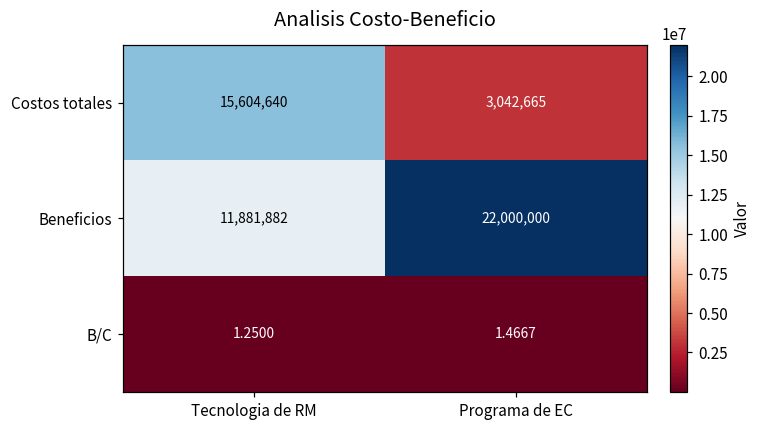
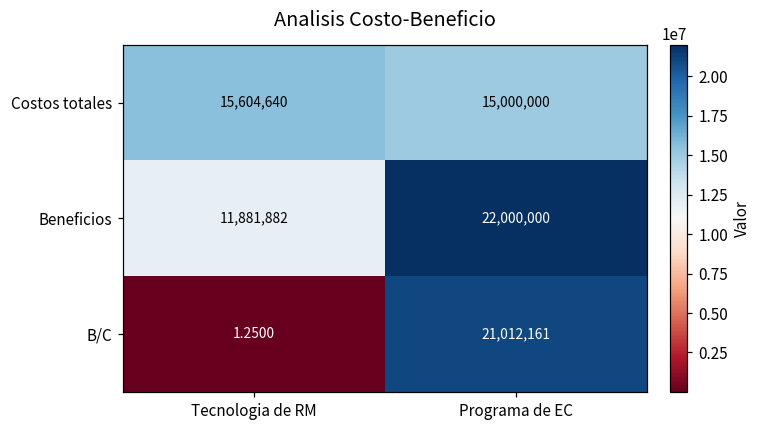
  {
    "Costos totales": {
      "Tecnologia de RM": "15,604,640",
-     "Programa de EC": "3,042,665"
+     "Programa de EC": "15,000,000"
    },
    "Beneficios": {
      "Tecnologia de RM": "11,881,882",
      "Programa de EC": "22,000,000"
    },
    "B/C": {
      "Tecnologia de RM": "1.2500",
-     "Programa de EC": "1.4667"
+     "Programa de EC": "21,012,161"
    }
  }
